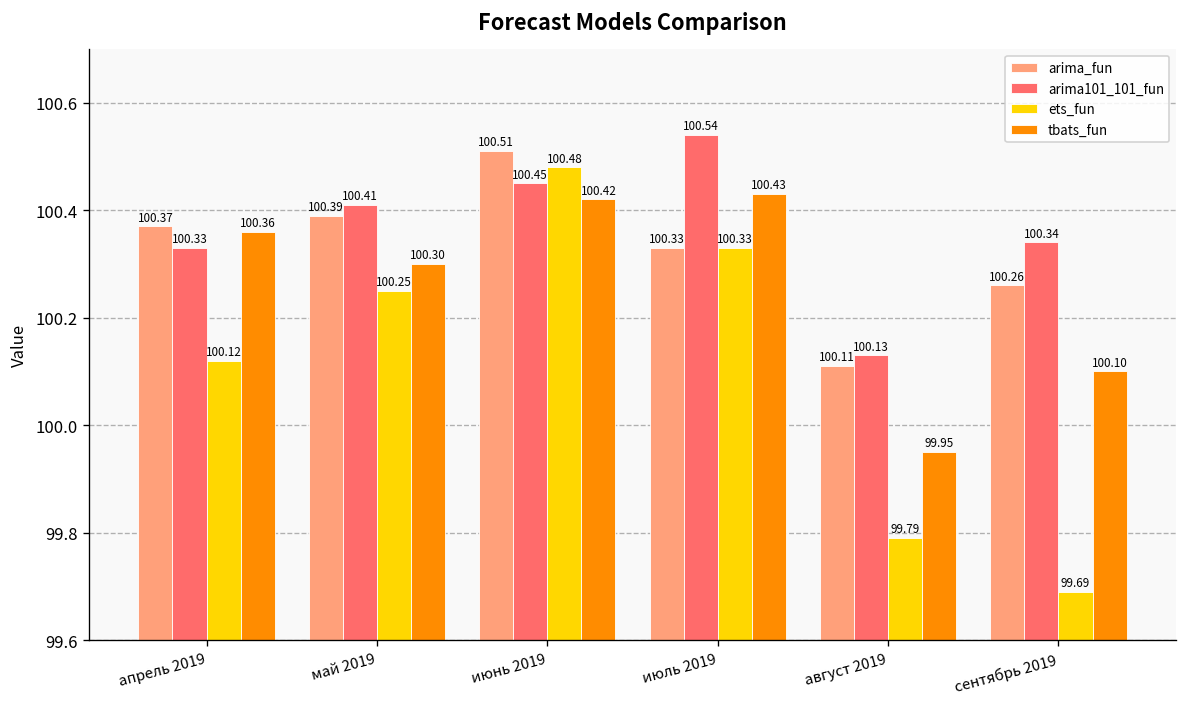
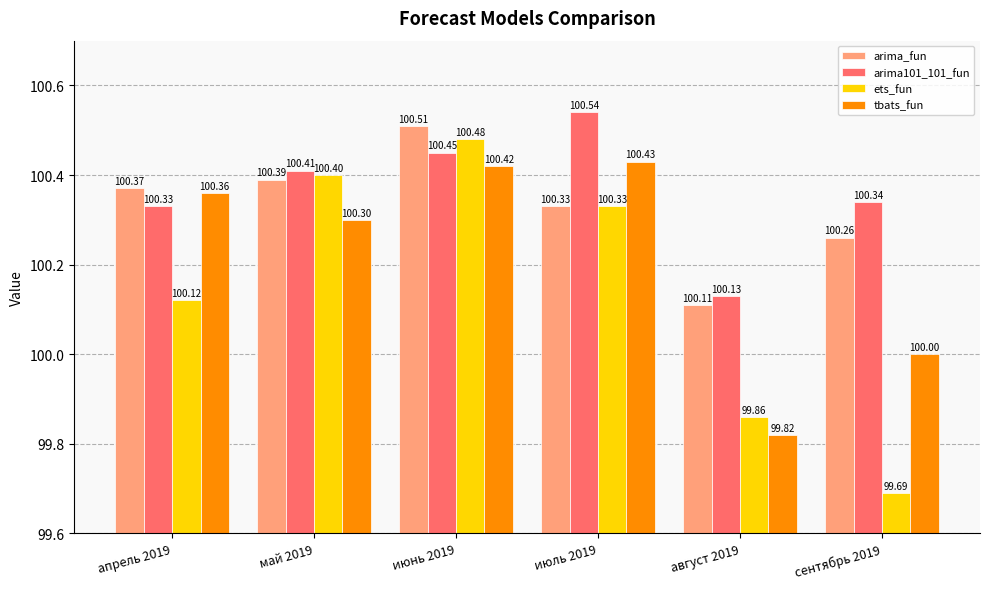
  {
    "ets_fun": {
      "апрель 2019": 100.12,
-     "май 2019": 100.25,
+     "май 2019": 100.40,
      "июнь 2019": 100.48,
      "июль 2019": 100.33,
-     "август 2019": 99.79,
+     "август 2019": 99.86,
      "сентябрь 2019": 99.69
    },
    "tbats_fun": {
      "апрель 2019": 100.36,
      "май 2019": 100.30,
      "июнь 2019": 100.42,
      "июль 2019": 100.43,
-     "август 2019": 99.95,
-     "сентябрь 2019": 100.10
+     "август 2019": 99.82,
+     "сентябрь 2019": 100.00
    }
  }
